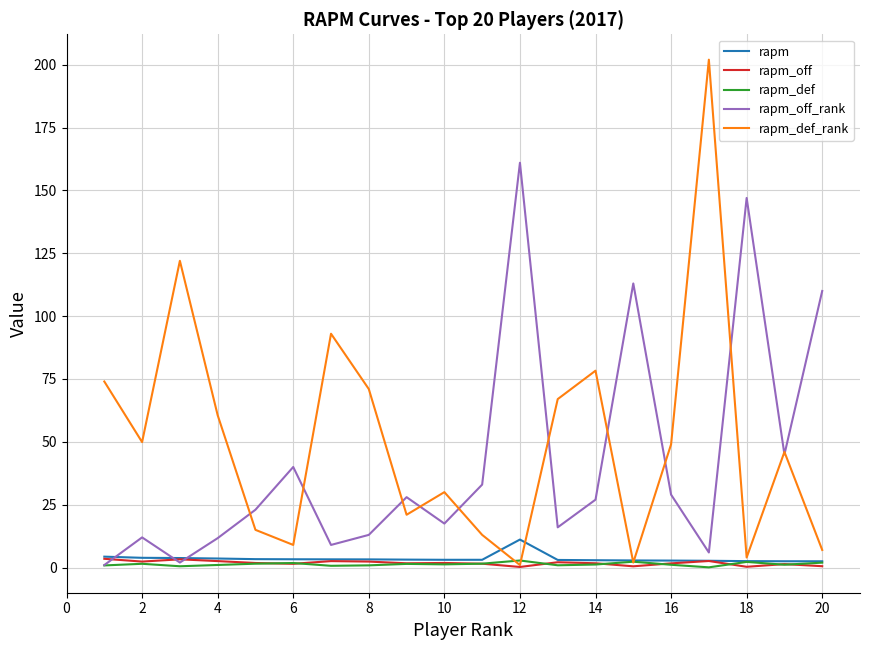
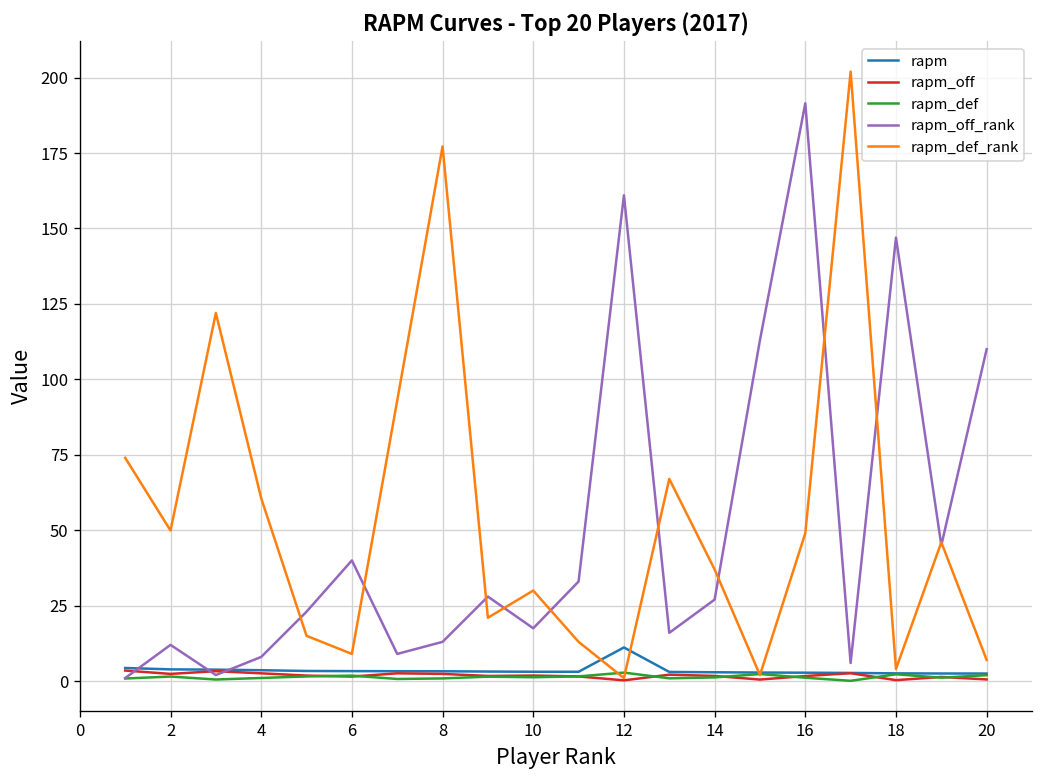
  {
    "rapm": {
      "2": 4,
      "4": 4,
      "6": 3,
      "10": 3,
      "12": 11,
      "14": 3,
      "16": 3
    },
    "rapm_off": {
      "4": 3,
      "18": 0,
      "20": 1
    },
    "rapm_def": {
      "4": 1,
      "8": 1,
      "12": 3
    },
    "rapm_off_rank": {
      "2": 12,
-     "4": 12,
+     "4": 8,
      "6": 40,
      "8": 13,
      "10": 18,
      "12": 161,
      "14": 27,
-     "16": 29,
+     "16": 192,
      "18": 147,
      "20": 110
    },
    "rapm_def_rank": {
      "2": 50,
      "4": 61,
      "6": 9,
-     "8": 71,
+     "8": 177,
      "10": 30,
-     "14": 78,
+     "14": 37,
      "16": 49,
      "18": 4,
      "20": 7
    }
  }
